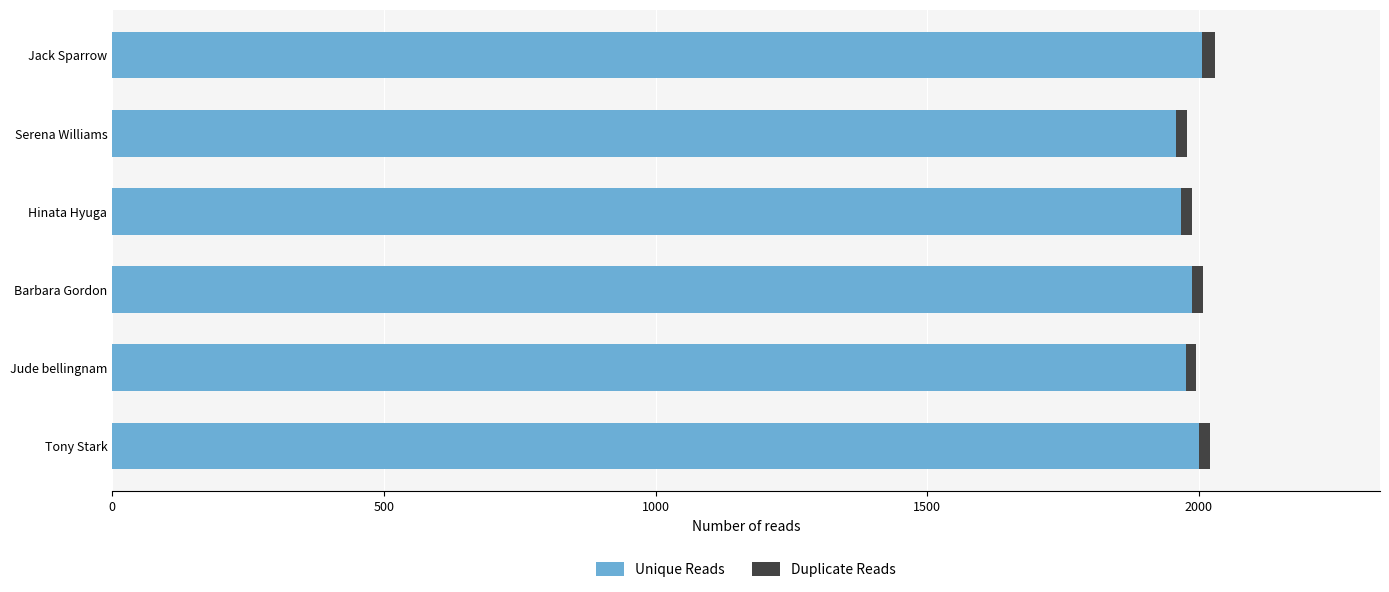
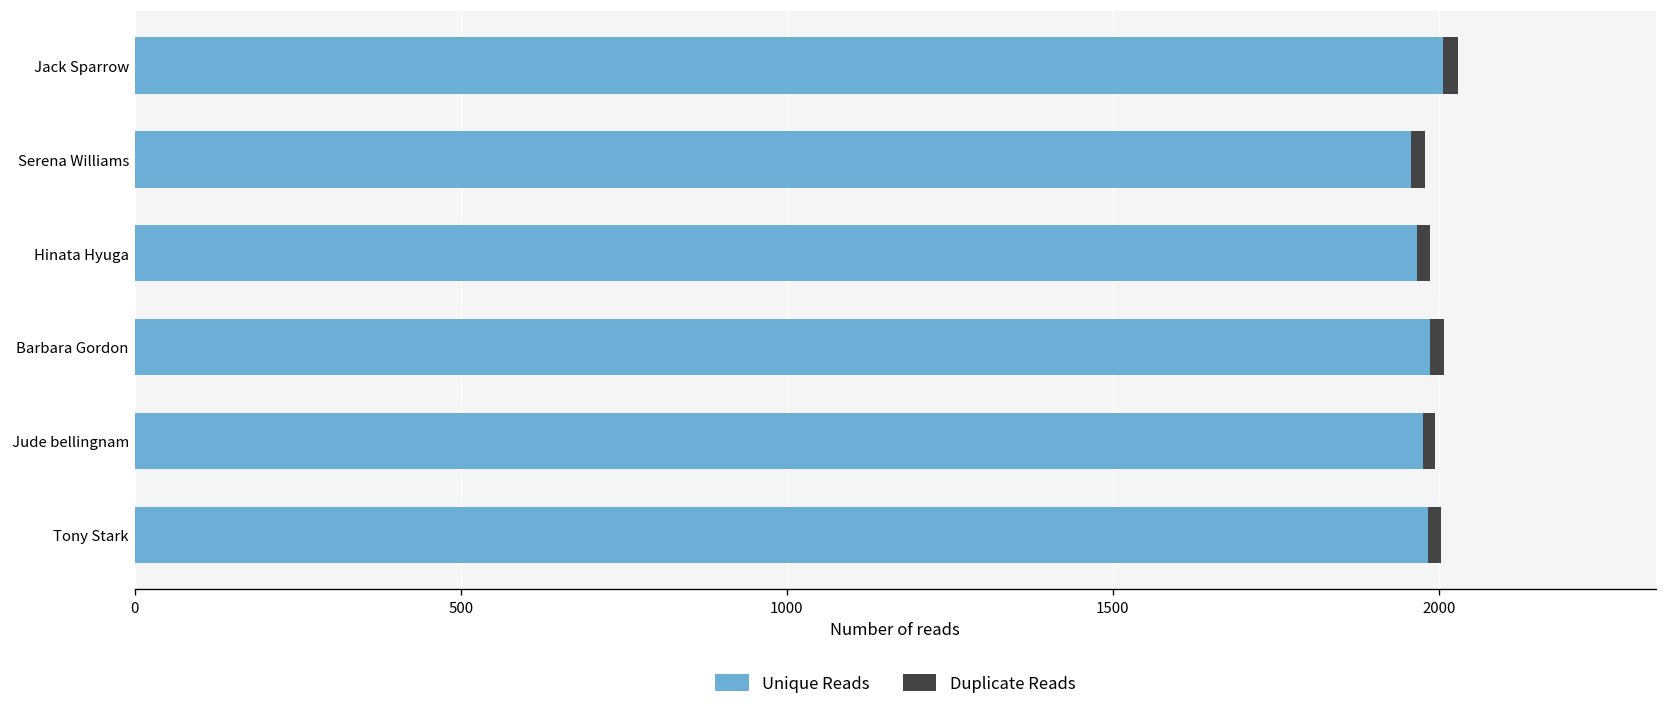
  {
    "Unique Reads": {
      "Jack Sparrow": 2010,
      "Serena Williams": 1960,
      "Hinata Hyuga": 1970,
      "Barbara Gordon": 1990,
      "Jude bellingnam": 1980,
-     "Tony Stark": 2000
+     "Tony Stark": 1980
    },
    "Duplicate Reads": {
      "Jack Sparrow": 20,
      "Serena Williams": 20,
      "Hinata Hyuga": 20,
      "Barbara Gordon": 20,
      "Jude bellingnam": 20,
      "Tony Stark": 20
    }
  }
